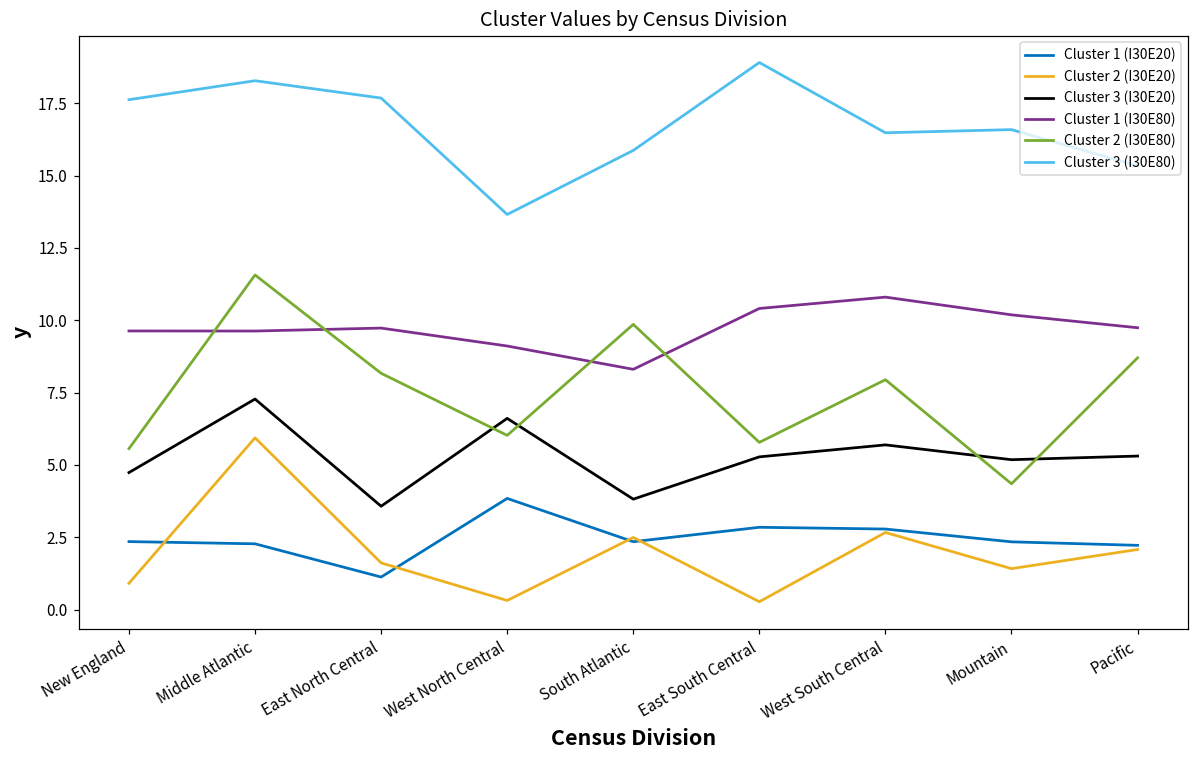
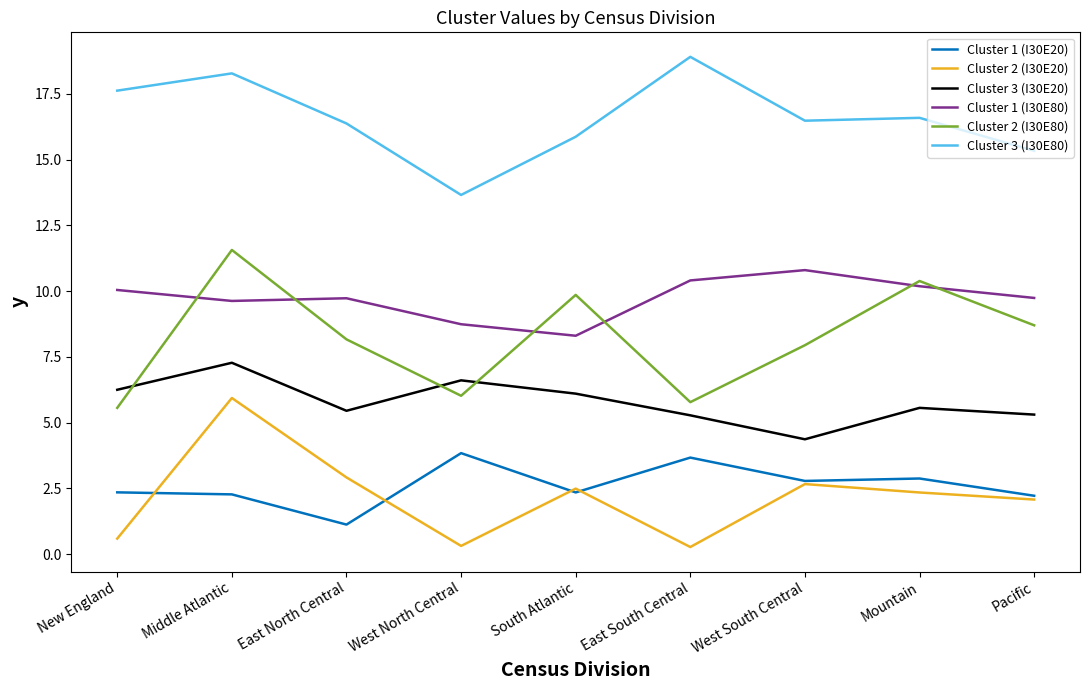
  {
    "Cluster 1 (I30E20)": {
      "New England": 2.3,
      "Middle Atlantic": 2.3,
      "East North Central": 1.1,
      "West North Central": 3.8,
      "South Atlantic": 2.3,
-     "East South Central": 2.8,
+     "East South Central": 3.7,
      "West South Central": 2.8,
-     "Mountain": 2.3,
+     "Mountain": 2.9,
      "Pacific": 2.2
    },
    "Cluster 2 (I30E20)": {
-     "New England": 0.9,
+     "New England": 0.6,
      "Middle Atlantic": 5.9,
-     "East North Central": 1.6,
+     "East North Central": 2.9,
      "West North Central": 0.3,
      "South Atlantic": 2.5,
      "East South Central": 0.3,
      "West South Central": 2.7,
-     "Mountain": 1.4,
+     "Mountain": 2.3,
      "Pacific": 2.1
    },
    "Cluster 3 (I30E20)": {
-     "New England": 4.7,
+     "New England": 6.2,
      "Middle Atlantic": 7.3,
-     "East North Central": 3.6,
+     "East North Central": 5.4,
      "West North Central": 6.6,
-     "South Atlantic": 3.8,
+     "South Atlantic": 6.1,
      "East South Central": 5.3,
-     "West South Central": 5.7,
-     "Mountain": 5.2,
+     "West South Central": 4.4,
+     "Mountain": 5.6,
      "Pacific": 5.3
    },
    "Cluster 1 (I30E80)": {
-     "New England": 9.6,
+     "New England": 10.0,
      "Middle Atlantic": 9.6,
      "East North Central": 9.7,
-     "West North Central": 9.1,
+     "West North Central": 8.7,
      "South Atlantic": 8.3,
      "East South Central": 10.4,
      "West South Central": 10.8,
      "Mountain": 10.2,
      "Pacific": 9.7
    },
    "Cluster 2 (I30E80)": {
      "New England": 5.6,
      "Middle Atlantic": 11.6,
      "East North Central": 8.2,
      "West North Central": 6.0,
      "South Atlantic": 9.9,
      "East South Central": 5.8,
      "West South Central": 7.9,
-     "Mountain": 4.3,
+     "Mountain": 10.4,
      "Pacific": 8.7
    },
    "Cluster 3 (I30E80)": {
      "New England": 17.6,
      "Middle Atlantic": 18.3,
-     "East North Central": 17.7,
+     "East North Central": 16.4,
      "West North Central": 13.7,
      "South Atlantic": 15.9,
      "East South Central": 18.9,
      "West South Central": 16.5,
      "Mountain": 16.6
    }
  }
